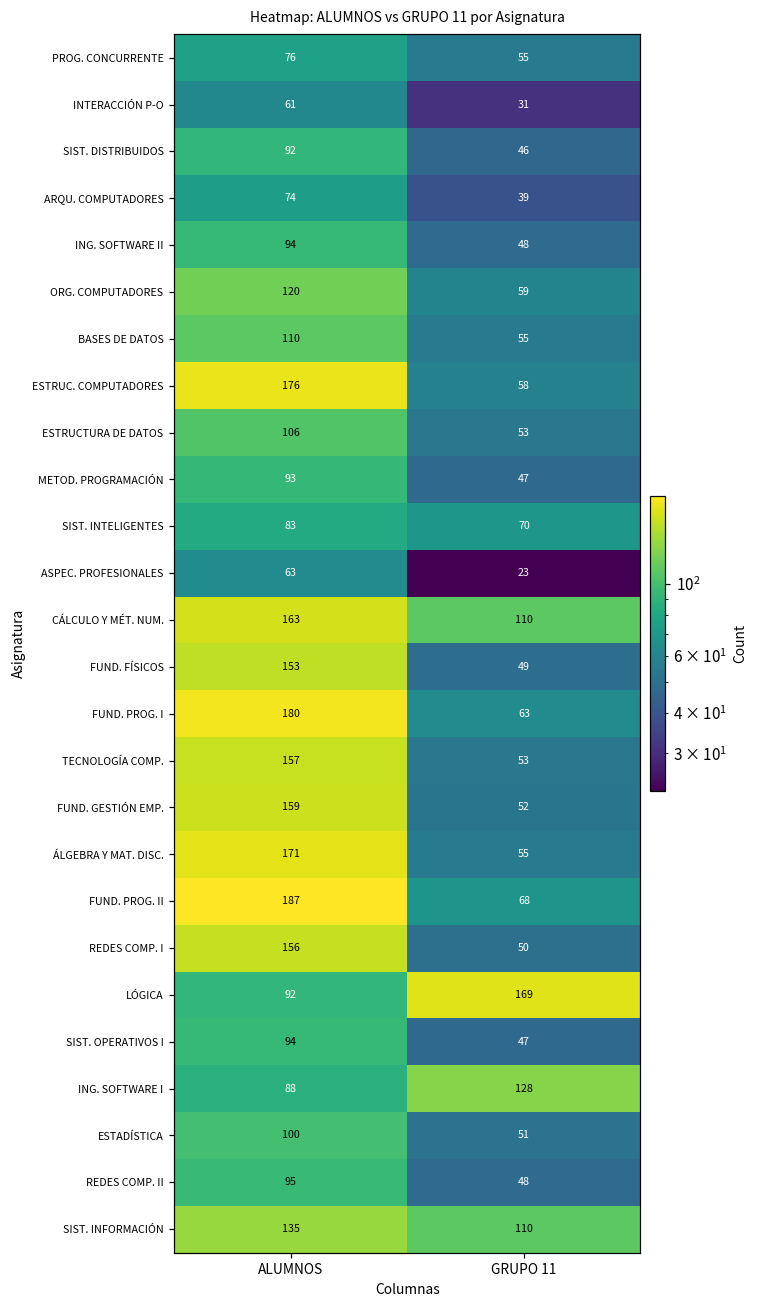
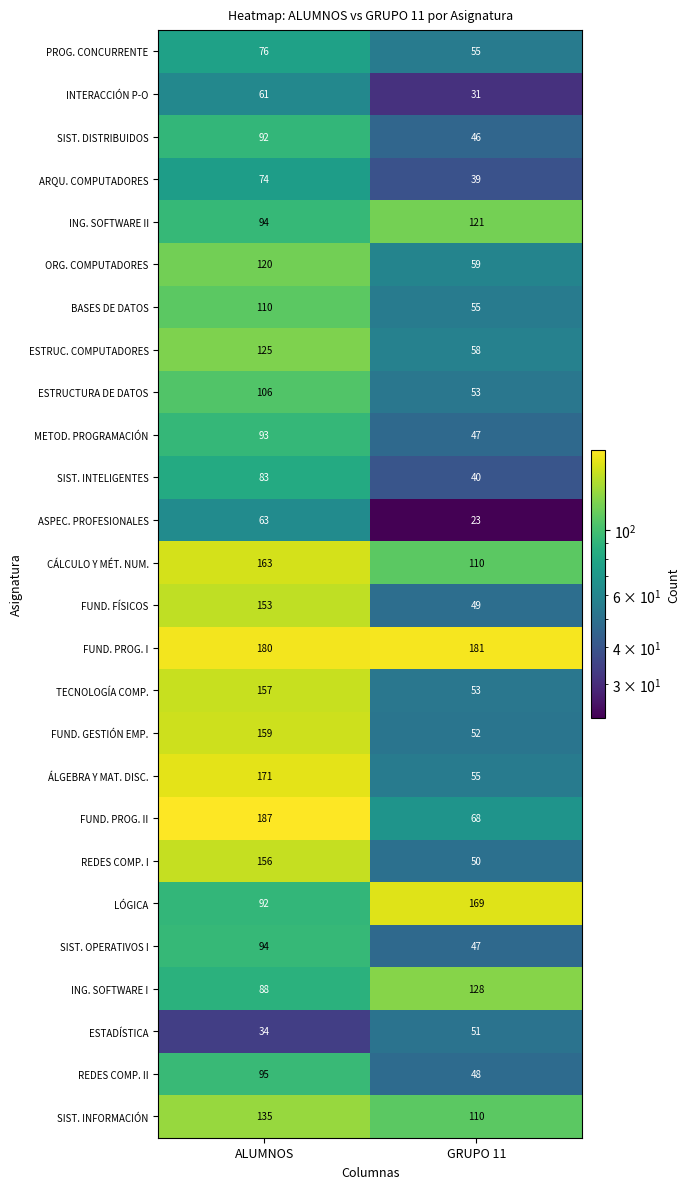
  {
    "PROG. CONCURRENTE": {
      "ALUMNOS": 76,
      "GRUPO 11": 55
    },
    "INTERACCIÓN P-O": {
      "ALUMNOS": 61,
      "GRUPO 11": 31
    },
    "SIST. DISTRIBUIDOS": {
      "ALUMNOS": 92,
      "GRUPO 11": 46
    },
    "ARQU. COMPUTADORES": {
      "ALUMNOS": 74,
      "GRUPO 11": 39
    },
    "ING. SOFTWARE II": {
      "ALUMNOS": 94,
-     "GRUPO 11": 48
+     "GRUPO 11": 121
    },
    "ORG. COMPUTADORES": {
      "ALUMNOS": 120,
      "GRUPO 11": 59
    },
    "BASES DE DATOS": {
      "ALUMNOS": 110,
      "GRUPO 11": 55
    },
    "ESTRUC. COMPUTADORES": {
-     "ALUMNOS": 176,
+     "ALUMNOS": 125,
      "GRUPO 11": 58
    },
    "ESTRUCTURA DE DATOS": {
      "ALUMNOS": 106,
      "GRUPO 11": 53
    },
    "METOD. PROGRAMACIÓN": {
      "ALUMNOS": 93,
      "GRUPO 11": 47
    },
    "SIST. INTELIGENTES": {
      "ALUMNOS": 83,
-     "GRUPO 11": 70
+     "GRUPO 11": 40
    },
    "ASPEC. PROFESIONALES": {
      "ALUMNOS": 63,
      "GRUPO 11": 23
    },
    "CÁLCULO Y MÉT. NUM.": {
      "ALUMNOS": 163,
      "GRUPO 11": 110
    },
    "FUND. FÍSICOS": {
      "ALUMNOS": 153,
      "GRUPO 11": 49
    },
    "FUND. PROG. I": {
      "ALUMNOS": 180,
-     "GRUPO 11": 63
+     "GRUPO 11": 181
    },
    "TECNOLOGÍA COMP.": {
      "ALUMNOS": 157,
      "GRUPO 11": 53
    },
    "FUND. GESTIÓN EMP.": {
      "ALUMNOS": 159,
      "GRUPO 11": 52
    },
    "ÁLGEBRA Y MAT. DISC.": {
      "ALUMNOS": 171,
      "GRUPO 11": 55
    },
    "FUND. PROG. II": {
      "ALUMNOS": 187,
      "GRUPO 11": 68
    },
    "REDES COMP. I": {
      "ALUMNOS": 156,
      "GRUPO 11": 50
    },
    "LÓGICA": {
      "ALUMNOS": 92,
      "GRUPO 11": 169
    },
    "SIST. OPERATIVOS I": {
      "ALUMNOS": 94,
      "GRUPO 11": 47
    },
    "ING. SOFTWARE I": {
      "ALUMNOS": 88,
      "GRUPO 11": 128
    },
    "ESTADÍSTICA": {
-     "ALUMNOS": 100,
+     "ALUMNOS": 34,
      "GRUPO 11": 51
    },
    "REDES COMP. II": {
      "ALUMNOS": 95,
      "GRUPO 11": 48
    },
    "SIST. INFORMACIÓN": {
      "ALUMNOS": 135,
      "GRUPO 11": 110
    }
  }
